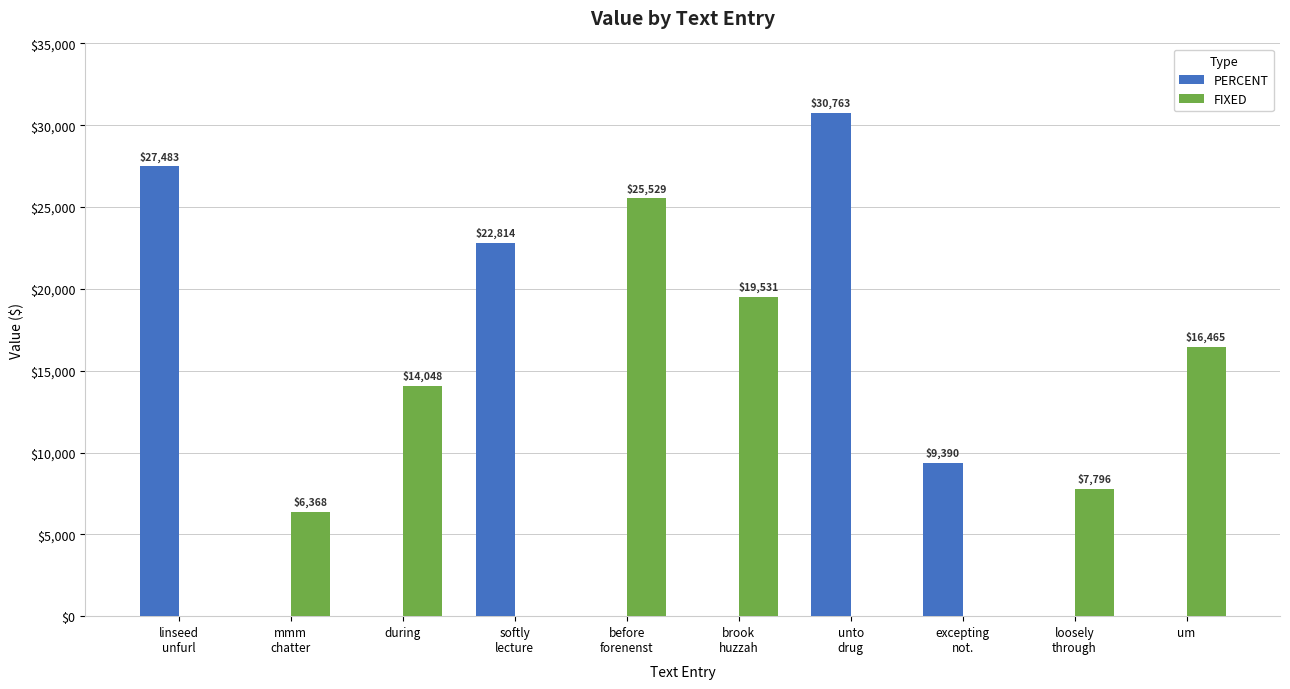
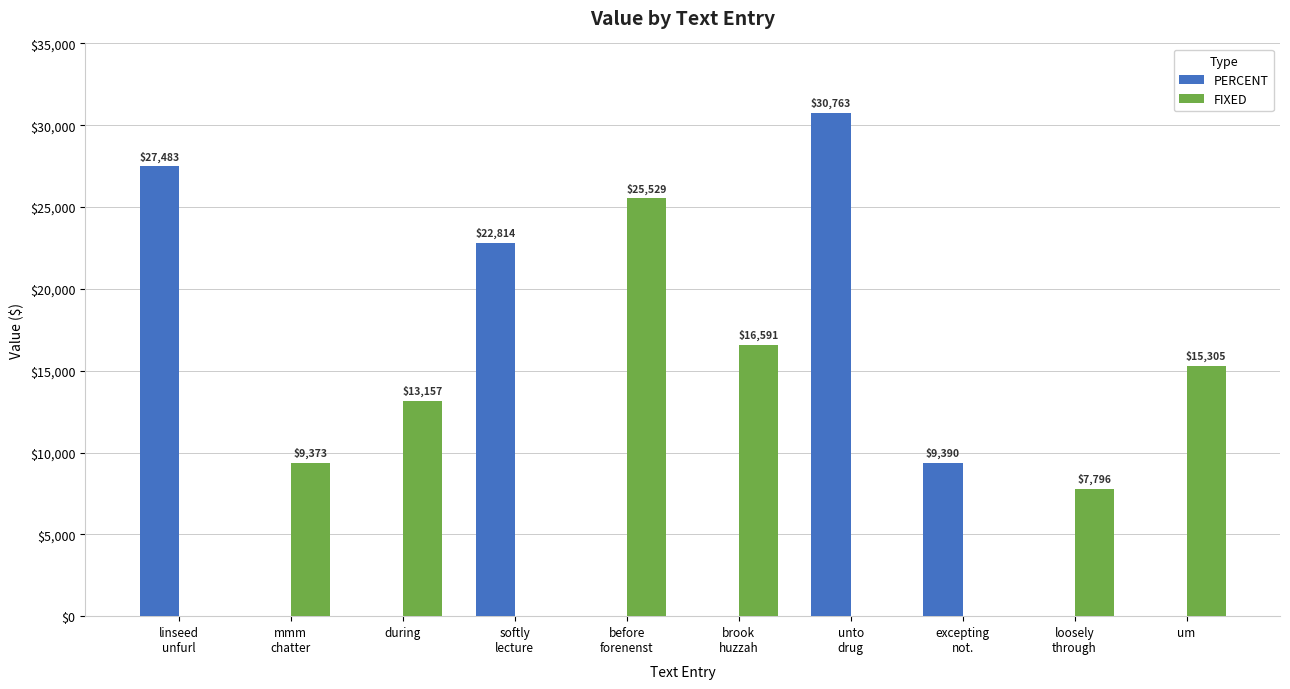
  {
    "PERCENT": {
      "linseed unfurl": "$27,483",
      "softly lecture": "$22,814",
      "unto drug": "$30,763",
      "excepting not.": "$9,390"
    },
    "FIXED": {
-     "mmm chatter": "$6,368",
-     "during": "$14,048",
+     "mmm chatter": "$9,373",
+     "during": "$13,157",
      "before forenenst": "$25,529",
-     "brook huzzah": "$19,531",
+     "brook huzzah": "$16,591",
      "loosely through": "$7,796",
-     "um": "$16,465"
+     "um": "$15,305"
    }
  }
